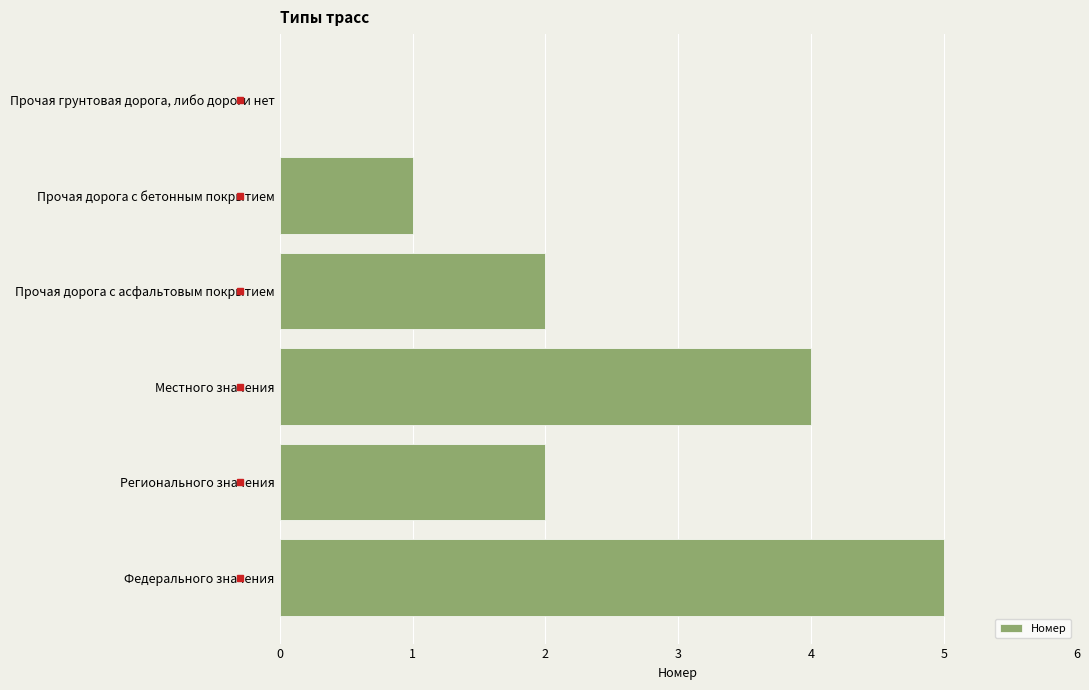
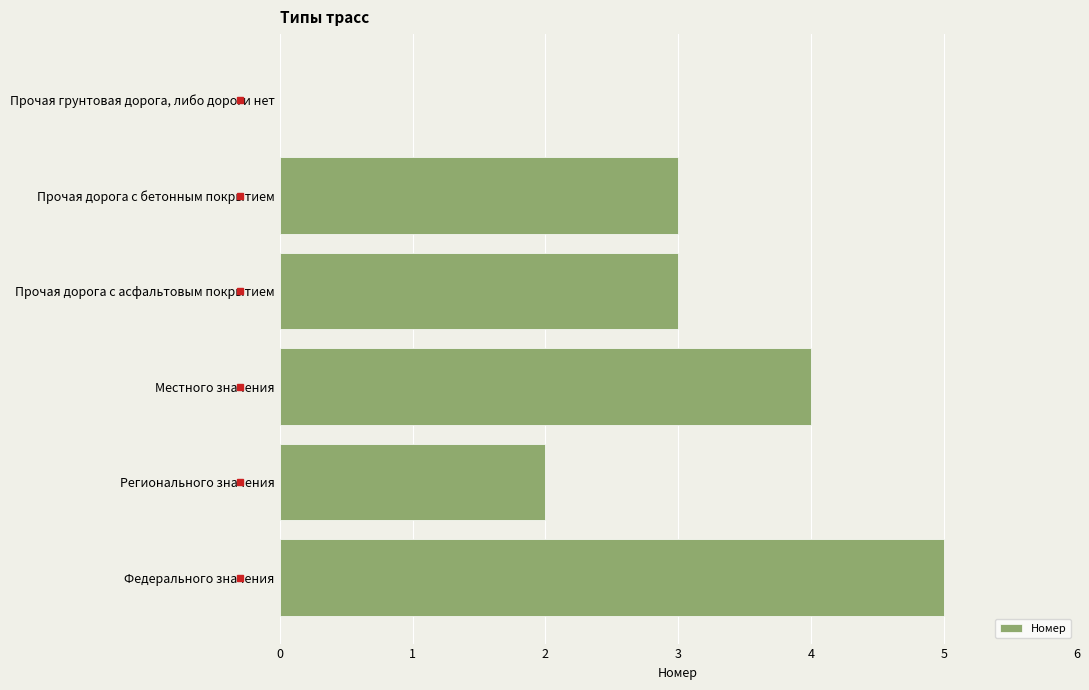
  {
    "Номер": {
      "Прочая грунтовая дорога, либо дороги нет": 0,
-     "Прочая дорога с бетонным покрытием": 1,
-     "Прочая дорога с асфальтовым покрытием": 2,
+     "Прочая дорога с бетонным покрытием": 3,
+     "Прочая дорога с асфальтовым покрытием": 3,
      "Местного значения": 4,
      "Регионального значения": 2,
      "Федерального значения": 5
    }
  }
